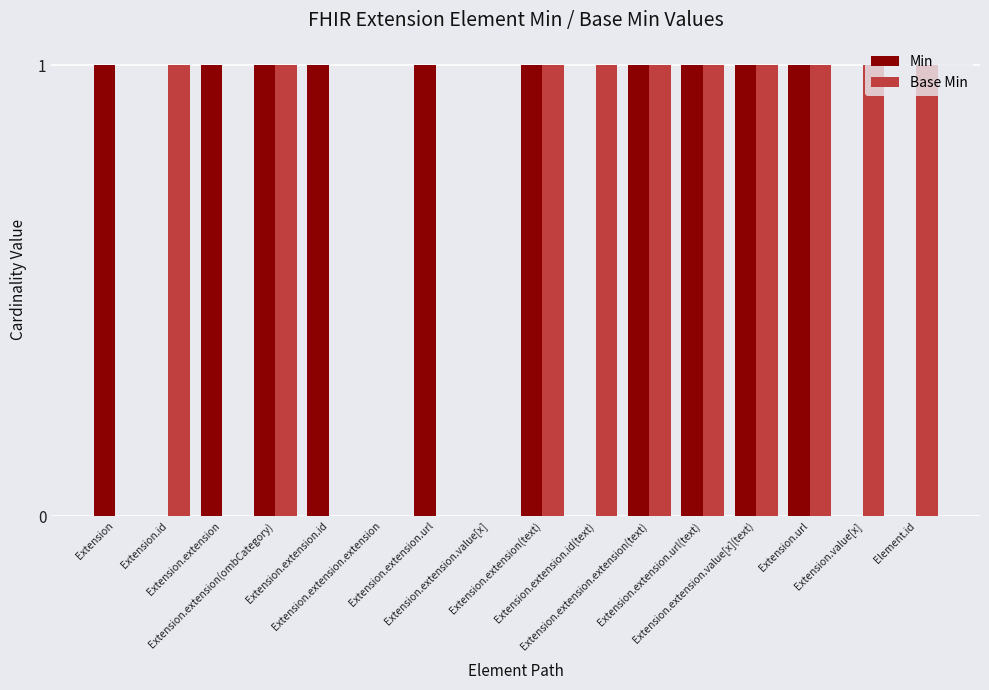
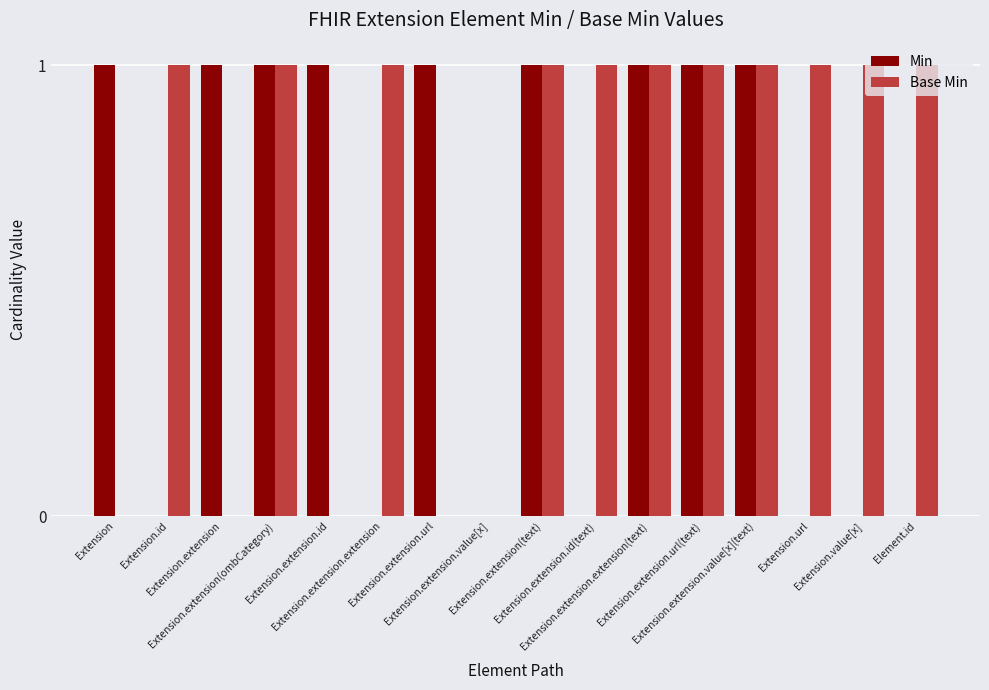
  {
    "Min": {
      "Extension": 1,
      "Extension.id": 0,
      "Extension.extension": 1,
      "Extension.extension(ombCategory)": 1,
      "Extension.extension.id": 1,
      "Extension.extension.extension": 0,
      "Extension.extension.url": 1,
      "Extension.extension.value[x]": 0,
      "Extension.extension(text)": 1,
      "Extension.extension.id(text)": 0,
      "Extension.extension.extension(text)": 1,
      "Extension.extension.url(text)": 1,
      "Extension.extension.value[x](text)": 1,
-     "Extension.url": 1,
+     "Extension.url": 0,
      "Extension.value[x]": 0,
      "Element.id": 0
    },
    "Base Min": {
      "Extension": 0,
      "Extension.id": 1,
      "Extension.extension": 0,
      "Extension.extension(ombCategory)": 1,
      "Extension.extension.id": 0,
-     "Extension.extension.extension": 0,
+     "Extension.extension.extension": 1,
      "Extension.extension.url": 0,
      "Extension.extension.value[x]": 0,
      "Extension.extension(text)": 1,
      "Extension.extension.id(text)": 1,
      "Extension.extension.extension(text)": 1,
      "Extension.extension.url(text)": 1,
      "Extension.extension.value[x](text)": 1,
      "Extension.url": 1
    }
  }
